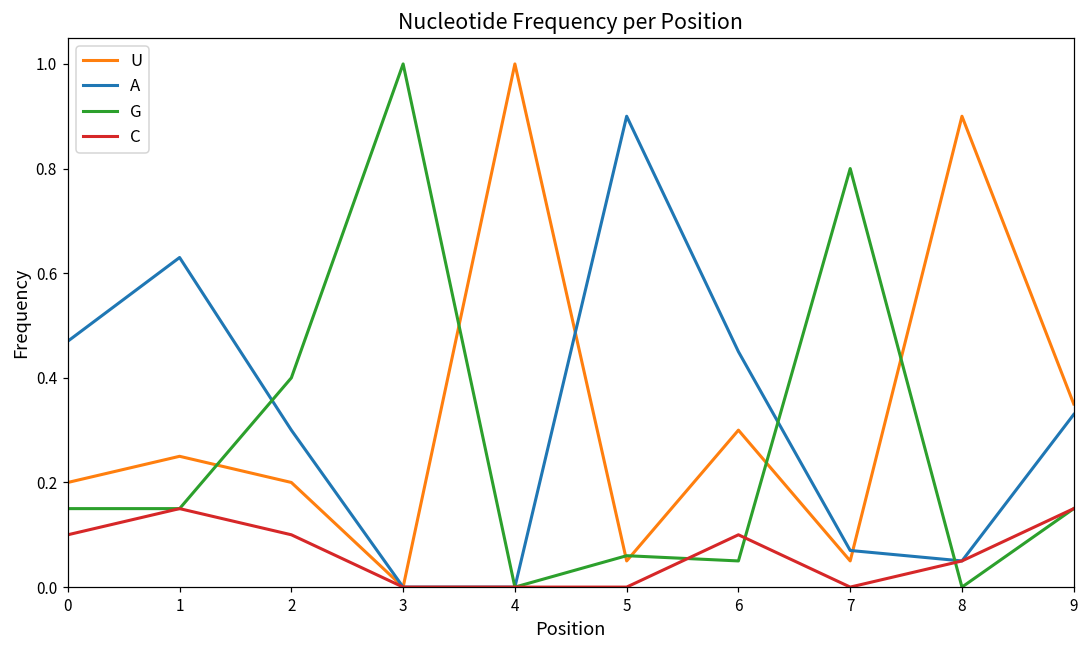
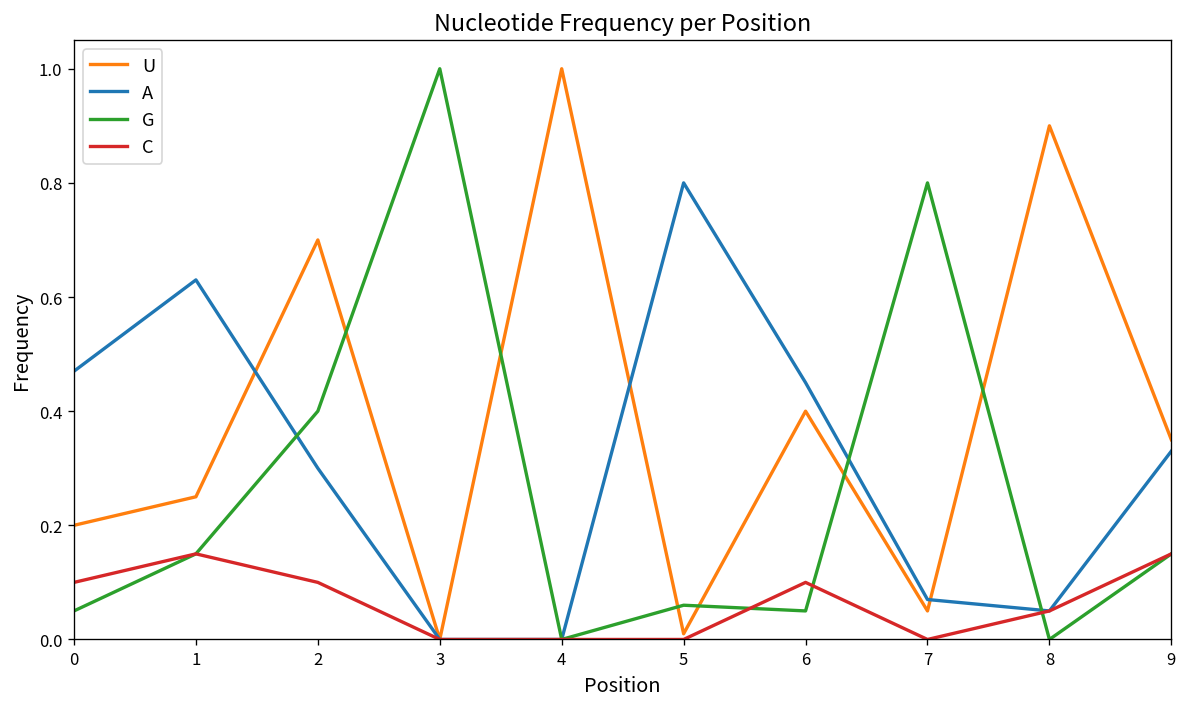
  {
    "U": {
      "0": 0.20,
      "1": 0.25,
-     "2": 0.2,
+     "2": 0.7,
      "4": 1.00,
-     "5": 0.05,
-     "6": 0.3,
+     "5": 0.01,
+     "6": 0.4,
      "7": 0.05,
      "8": 0.90,
      "9": 0.35
    },
    "A": {
      "0": 0.47,
      "1": 0.63,
      "2": 0.3,
-     "5": 0.9,
+     "5": 0.8,
      "6": 0.45,
      "7": 0.07,
      "9": 0.33
    },
    "G": {
-     "0": 0.15,
+     "0": 0.05,
      "2": 0.40,
      "3": 1.00,
      "5": 0.06,
      "6": 0.05,
      "7": 0.80,
      "8": 0.00
    },
    "C": {
      "0": 0.10,
      "2": 0.10,
      "5": 0.00,
      "6": 0.10,
      "7": 0.00
    }
  }
